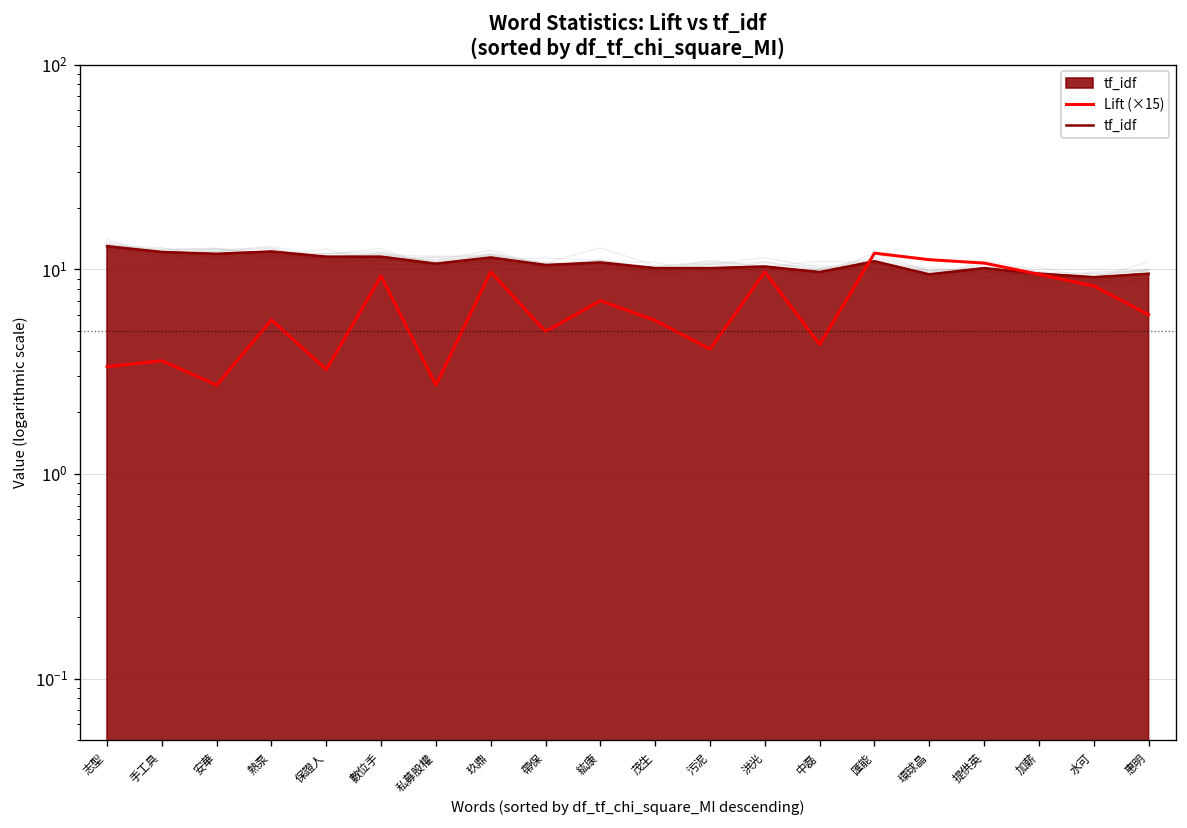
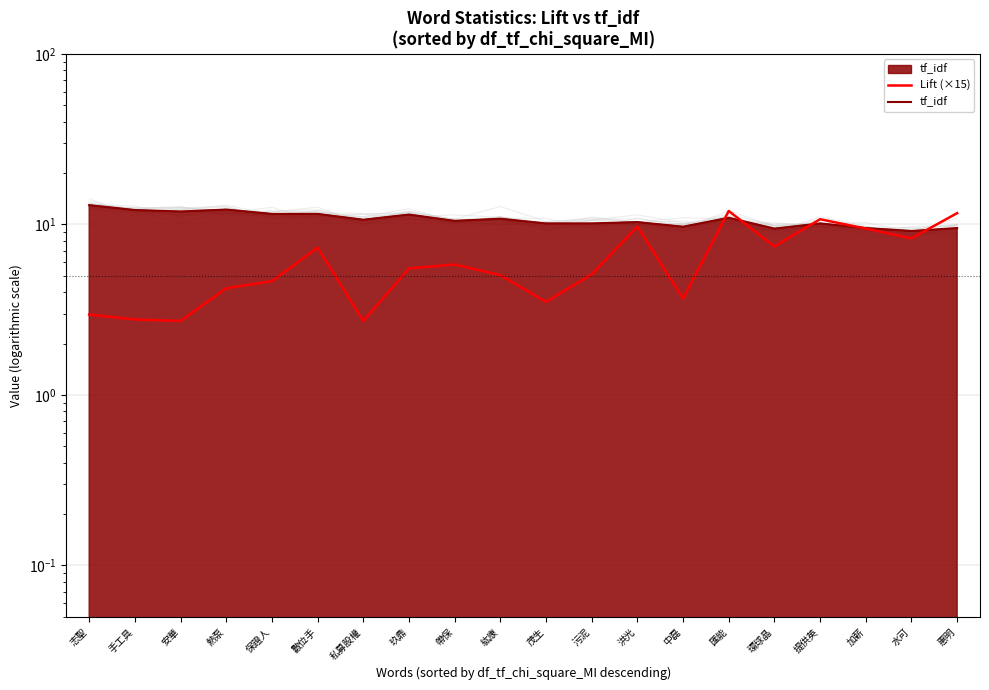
  {
    "Lift (×15)": {
-     "志聖": 3.3,
-     "手工具": 3.6,
+     "志聖": 3.0,
+     "手工具": 2.8,
      "安華": 2.7,
-     "熱泵": 5.7,
-     "保證人": 3.2,
-     "數位手": 9,
+     "熱泵": 4.2,
+     "保證人": 4.6,
+     "數位手": 7.3,
      "私募股權": 2.7,
-     "玖鼎": 10,
-     "帶保": 5.0,
-     "紘康": 7.0,
-     "茂生": 5.6,
-     "污泥": 4.1,
-     "中磊": 4.3,
-     "環球晶": 11,
-     "惠明": 6.0
+     "玖鼎": 5.5,
+     "帶保": 5.8,
+     "紘康": 5.0,
+     "茂生": 3.5,
+     "污泥": 5.1,
+     "中磊": 3.7,
+     "環球晶": 7,
+     "惠明": 12
    }
  }
